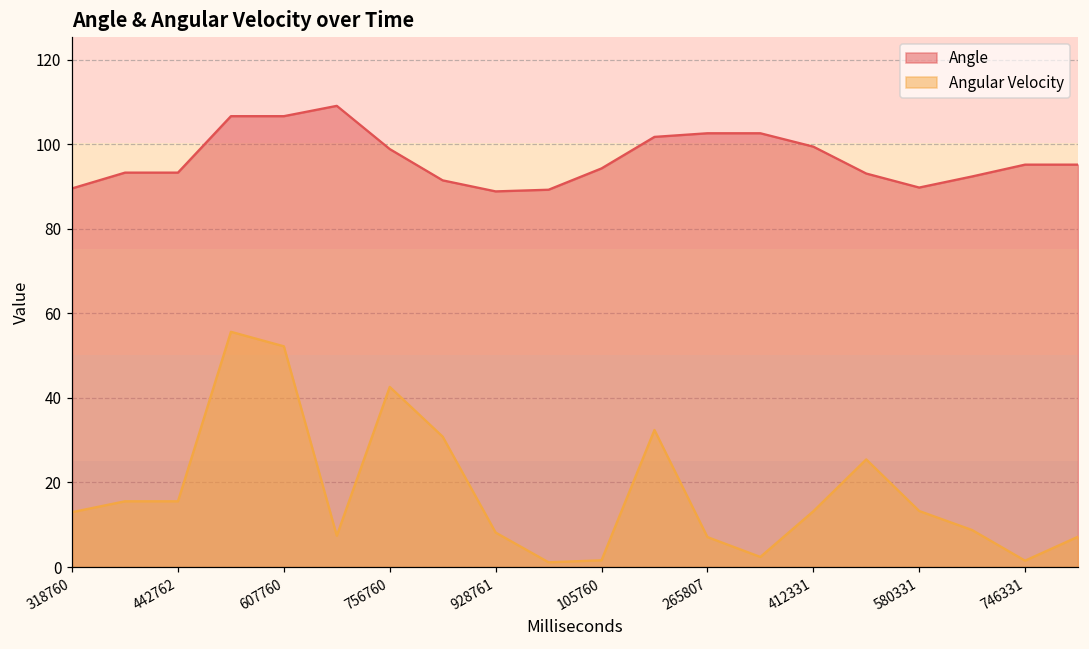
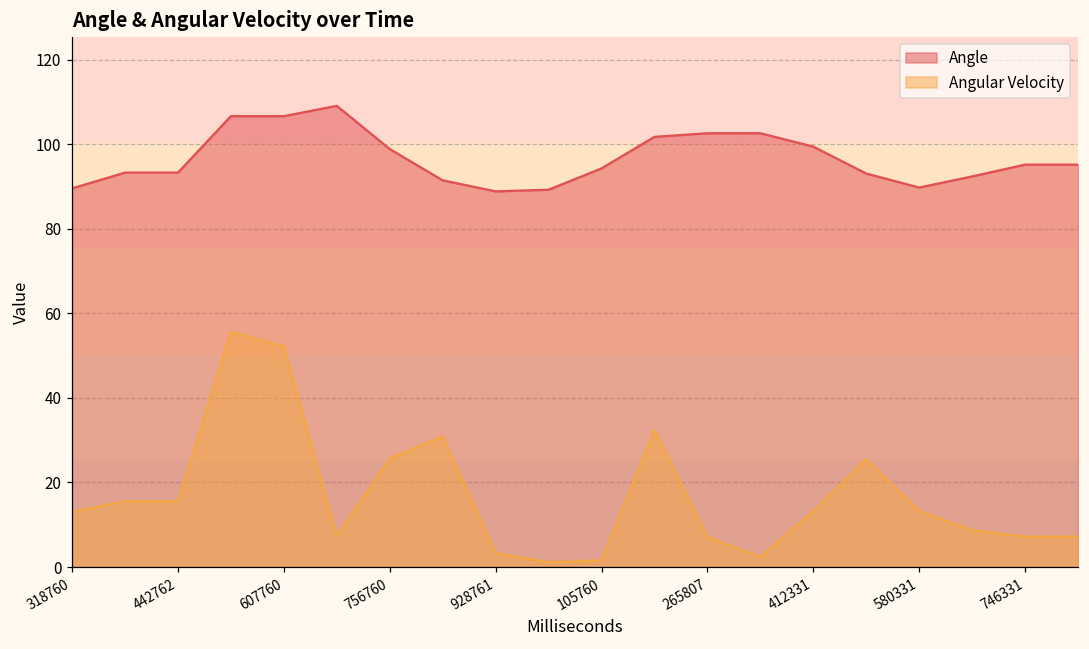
  {
    "Angle": {
      "318760": 90,
      "442762": 93,
      "607760": 107,
      "756760": 99,
      "928761": 89,
      "105760": 94,
      "265807": 103,
      "412331": 99,
      "580331": 90,
      "746331": 95
    },
    "Angular Velocity": {
      "318760": 13,
      "442762": 16,
      "607760": 52,
-     "756760": 43,
-     "928761": 8,
+     "756760": 26,
+     "928761": 3,
      "105760": 2,
      "265807": 7,
      "412331": 13,
      "580331": 13,
-     "746331": 2
+     "746331": 7
    }
  }
